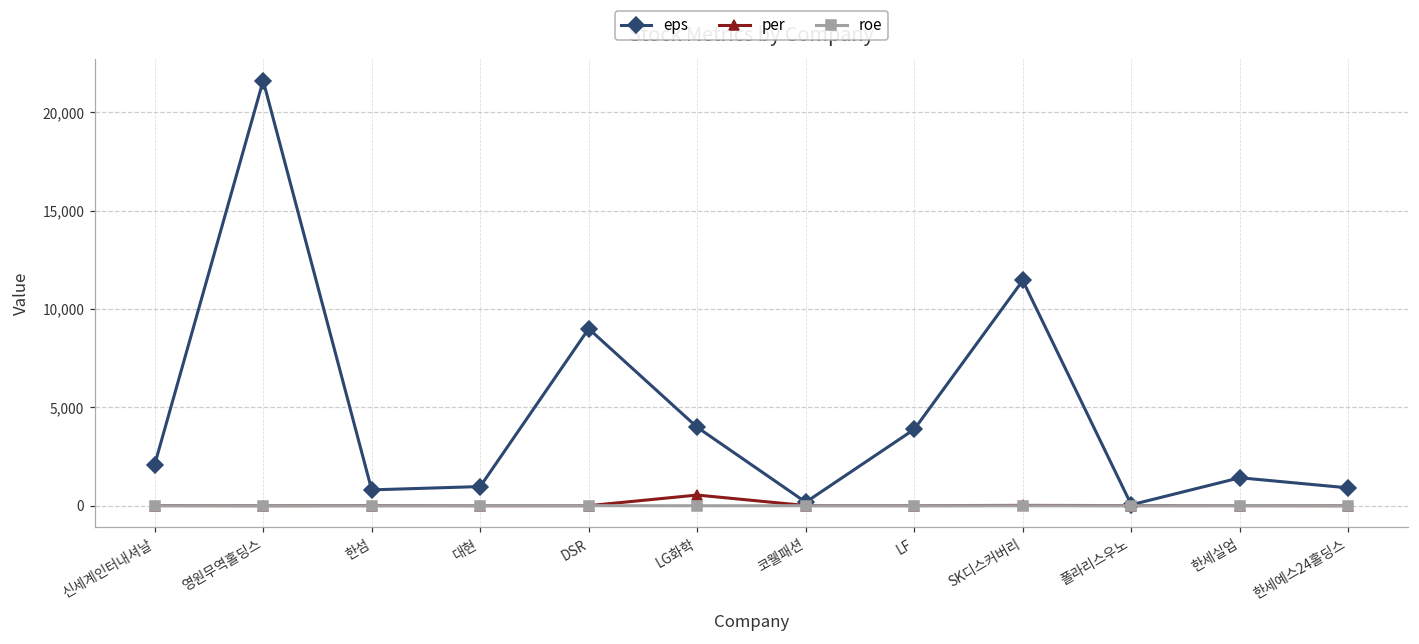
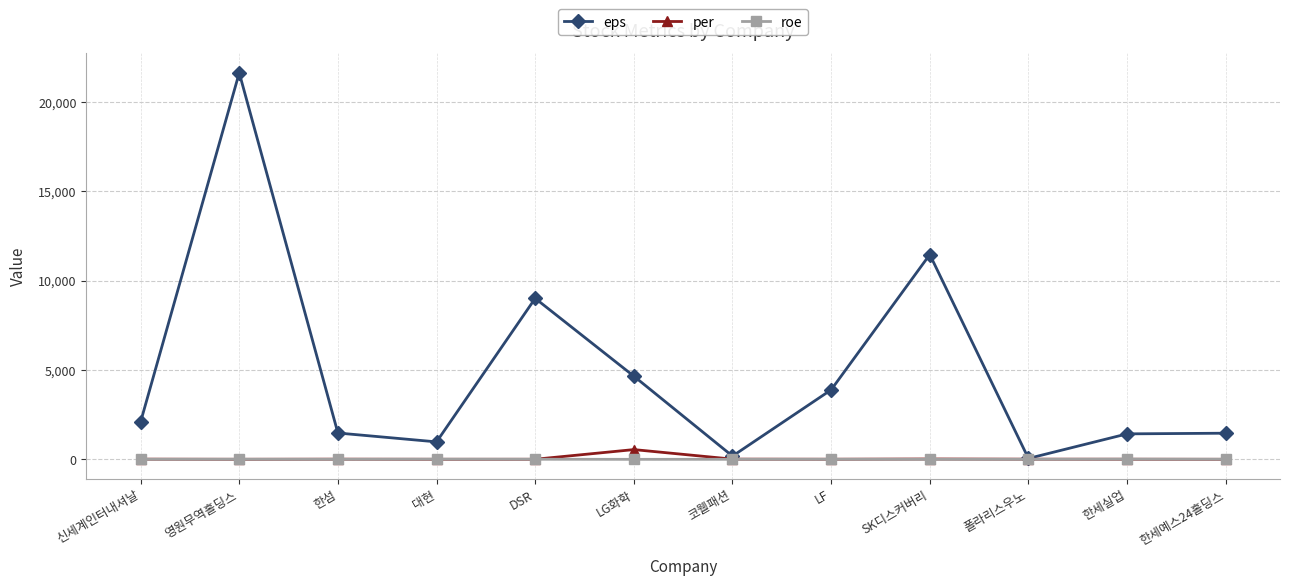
  {
    "eps": {
      "신세계인터내셔날": "2,100",
      "영원무역홀딩스": "21,600",
-     "한섬": "800",
+     "한섬": "1,500",
      "대현": "1,000",
      "DSR": "9,000",
-     "LG화학": "4,000",
+     "LG화학": "4,700",
      "코웰패션": "200",
      "LF": "3,900",
      "SK디스커버리": "11,500",
      "한세실업": "1,400",
-     "한세예스24홀딩스": "900"
+     "한세예스24홀딩스": "1,500"
    },
    "per": {
      "LG화학": "500"
    },
    "roe": {
      "LG화학": "0"
    }
  }
